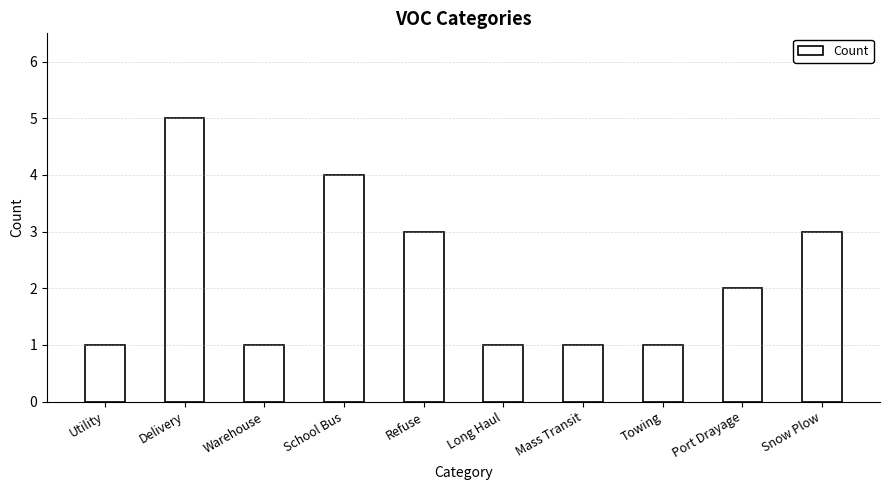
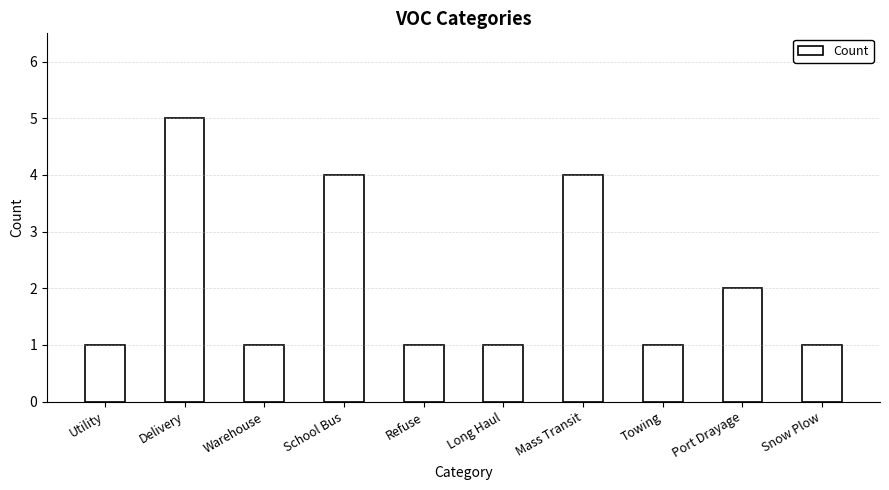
  {
    "Utility": 1,
    "Delivery": 5,
    "Warehouse": 1,
    "School Bus": 4,
-   "Refuse": 3,
+   "Refuse": 1,
    "Long Haul": 1,
-   "Mass Transit": 1,
+   "Mass Transit": 4,
    "Towing": 1,
    "Port Drayage": 2,
-   "Snow Plow": 3
+   "Snow Plow": 1
  }
